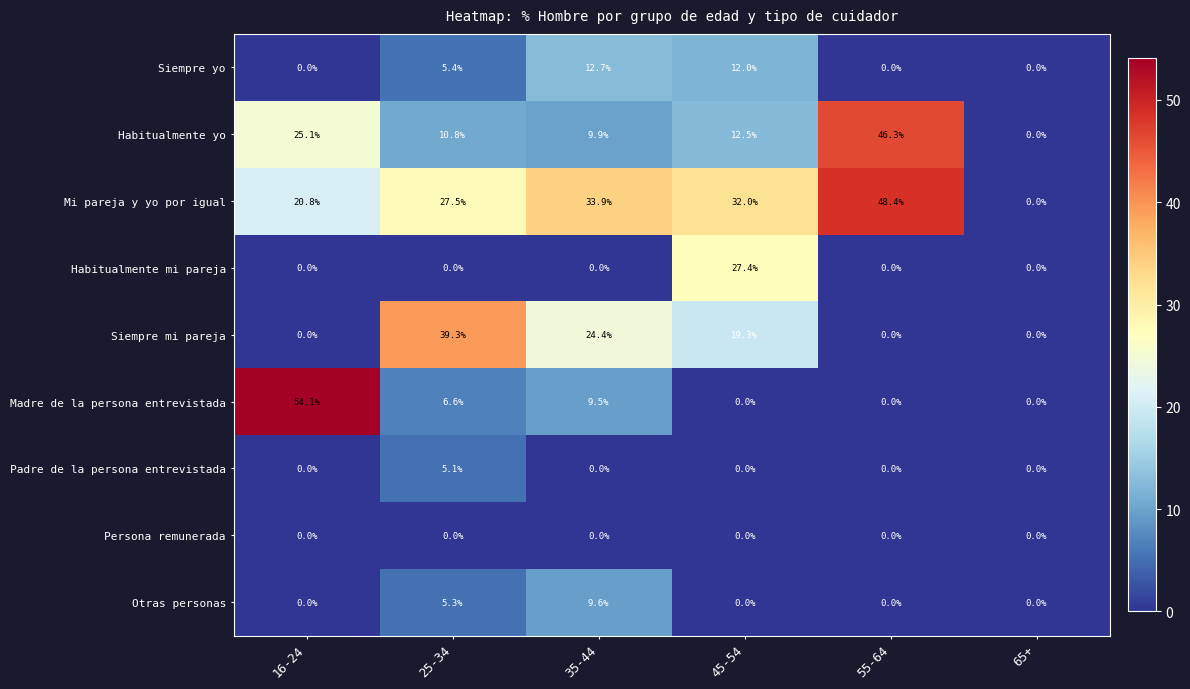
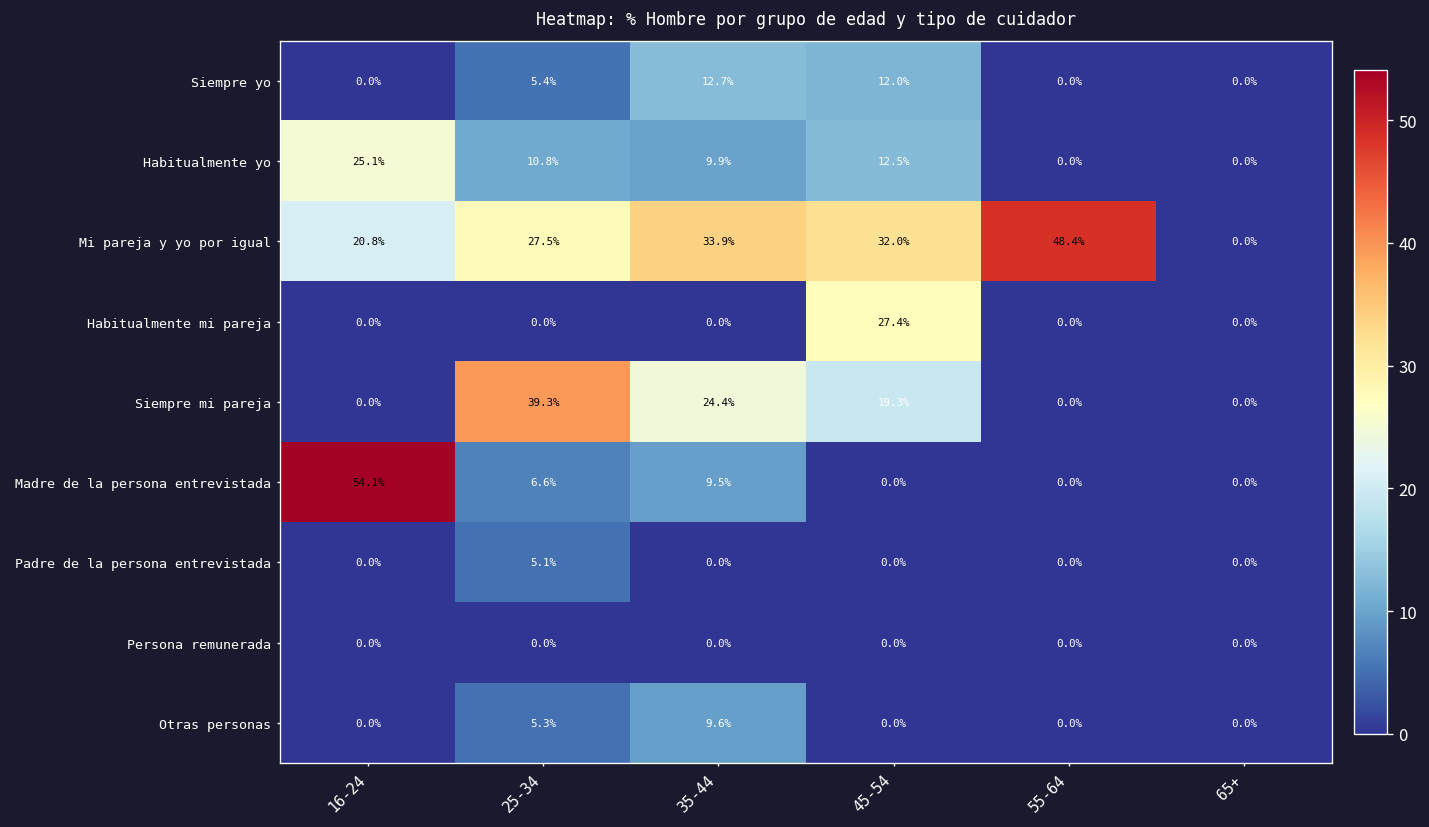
  {
    "Siempre yo": {
      "16-24": "0.0%",
      "25-34": "5.4%",
      "35-44": "12.7%",
      "45-54": "12.0%",
      "55-64": "0.0%",
      "65+": "0.0%"
    },
    "Habitualmente yo": {
      "16-24": "25.1%",
      "25-34": "10.8%",
      "35-44": "9.9%",
      "45-54": "12.5%",
-     "55-64": "46.3%",
+     "55-64": "0.0%",
      "65+": "0.0%"
    },
    "Mi pareja y yo por igual": {
      "16-24": "20.8%",
      "25-34": "27.5%",
      "35-44": "33.9%",
      "45-54": "32.0%",
      "55-64": "48.4%",
      "65+": "0.0%"
    },
    "Habitualmente mi pareja": {
      "16-24": "0.0%",
      "25-34": "0.0%",
      "35-44": "0.0%",
      "45-54": "27.4%",
      "55-64": "0.0%",
      "65+": "0.0%"
    },
    "Siempre mi pareja": {
      "16-24": "0.0%",
      "25-34": "39.3%",
      "35-44": "24.4%",
      "45-54": "19.3%",
      "55-64": "0.0%",
      "65+": "0.0%"
    },
    "Madre de la persona entrevistada": {
      "16-24": "54.1%",
      "25-34": "6.6%",
      "35-44": "9.5%",
      "45-54": "0.0%",
      "55-64": "0.0%",
      "65+": "0.0%"
    },
    "Padre de la persona entrevistada": {
      "16-24": "0.0%",
      "25-34": "5.1%",
      "35-44": "0.0%",
      "45-54": "0.0%",
      "55-64": "0.0%",
      "65+": "0.0%"
    },
    "Persona remunerada": {
      "16-24": "0.0%",
      "25-34": "0.0%",
      "35-44": "0.0%",
      "45-54": "0.0%",
      "55-64": "0.0%",
      "65+": "0.0%"
    },
    "Otras personas": {
      "16-24": "0.0%",
      "25-34": "5.3%",
      "35-44": "9.6%",
      "45-54": "0.0%",
      "55-64": "0.0%",
      "65+": "0.0%"
    }
  }
